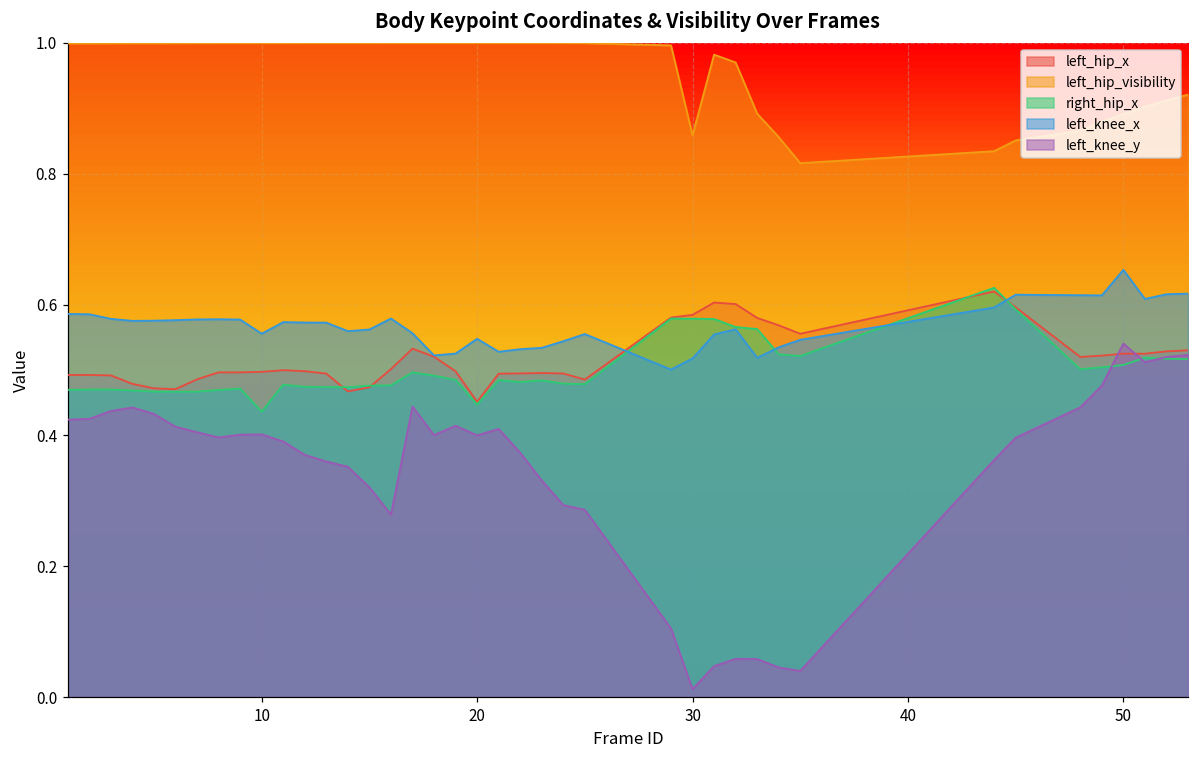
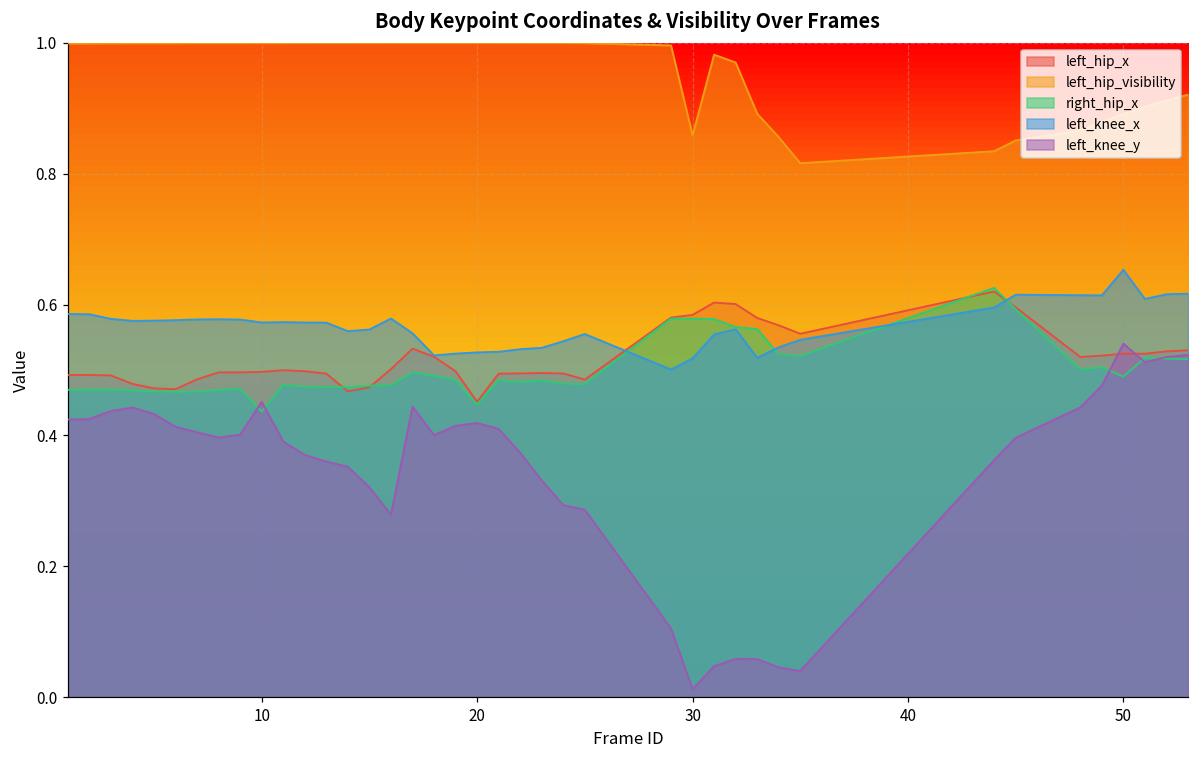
  {
    "left_hip_x": {
      "10": 0.50,
      "30": 0.58,
      "50": 0.52
    },
    "left_hip_visibility": {
      "10": 1.00,
      "20": 1.00,
      "30": 0.86
    },
    "right_hip_x": {
      "10": 0.44,
      "30": 0.58,
-     "50": 0.51
+     "50": 0.49
    },
    "left_knee_x": {
-     "10": 0.56,
-     "20": 0.55,
+     "10": 0.57,
+     "20": 0.53,
      "30": 0.52,
      "50": 0.65
    },
    "left_knee_y": {
-     "10": 0.40,
-     "20": 0.40,
+     "10": 0.45,
+     "20": 0.42,
      "30": 0.01,
      "50": 0.54
    }
  }
